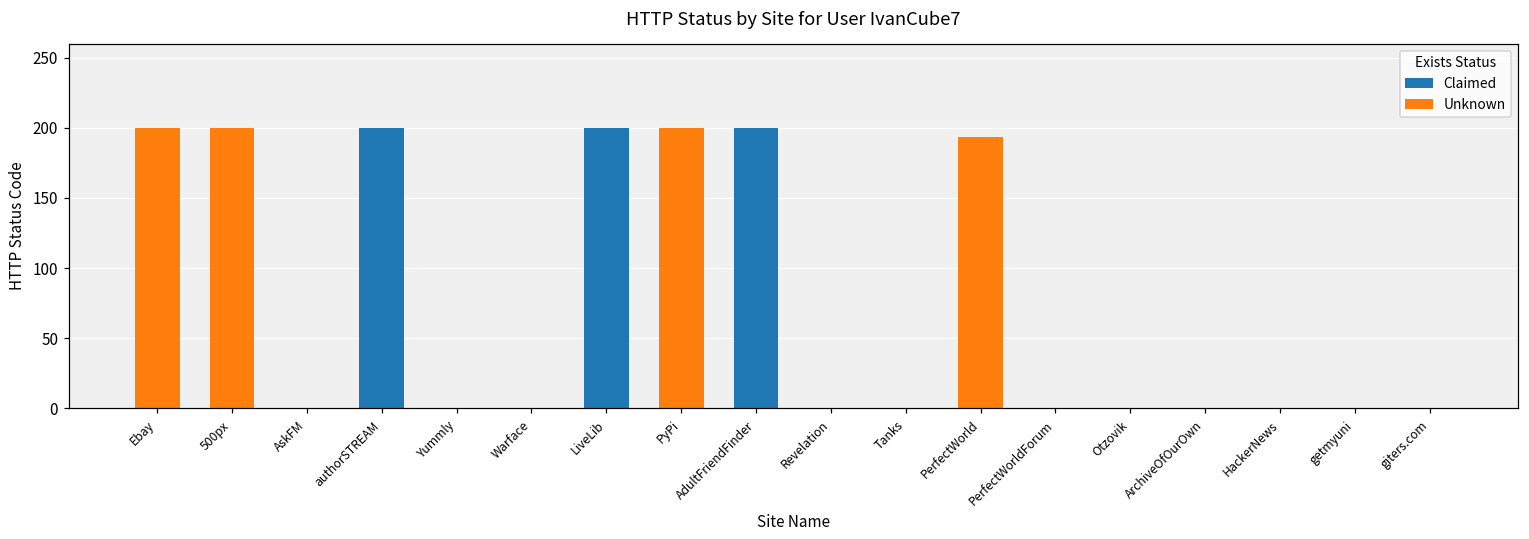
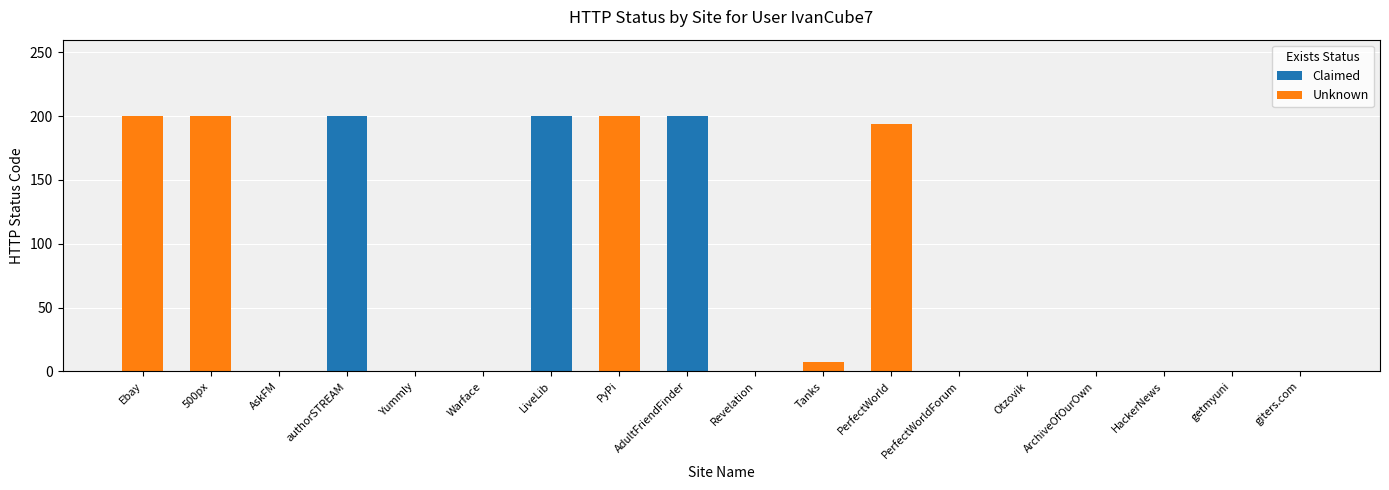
  {
    "Claimed": {
      "authorSTREAM": 200,
      "LiveLib": 200,
      "AdultFriendFinder": 200
    },
    "Unknown": {
      "Ebay": 200,
      "500px": 200,
      "AskFM": 0,
      "Yummly": 0,
      "Warface": 0,
      "PyPi": 200,
      "Revelation": 0,
-     "Tanks": 0,
+     "Tanks": 7,
      "PerfectWorld": 194,
      "PerfectWorldForum": 0,
      "Otzovik": 0,
      "ArchiveOfOurOwn": 0,
      "HackerNews": 0,
      "getmyuni": 0,
      "giters.com": 0
    }
  }
